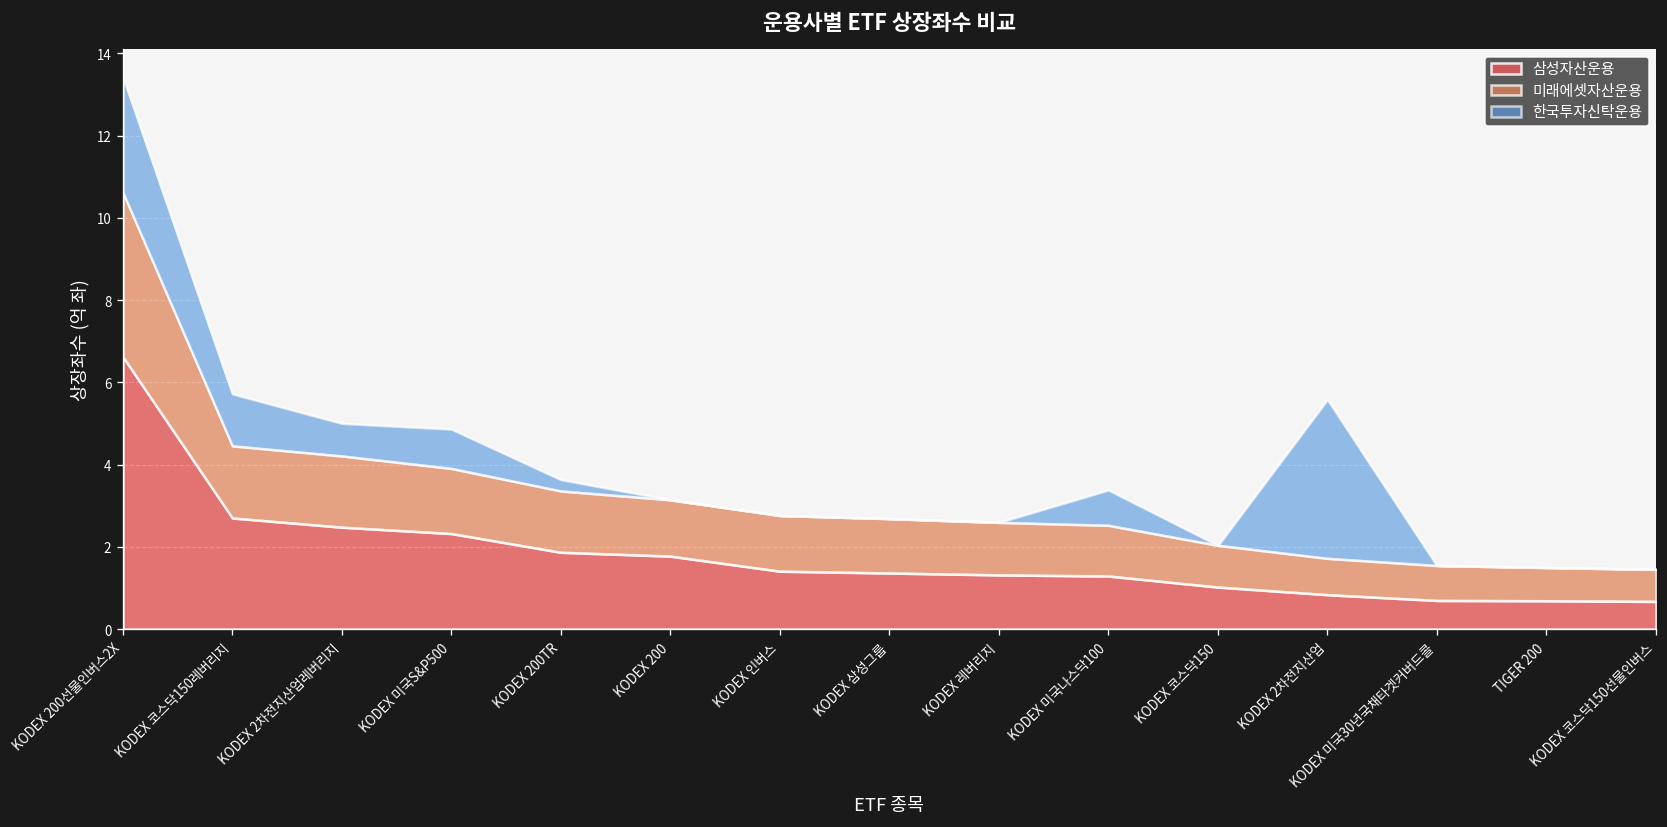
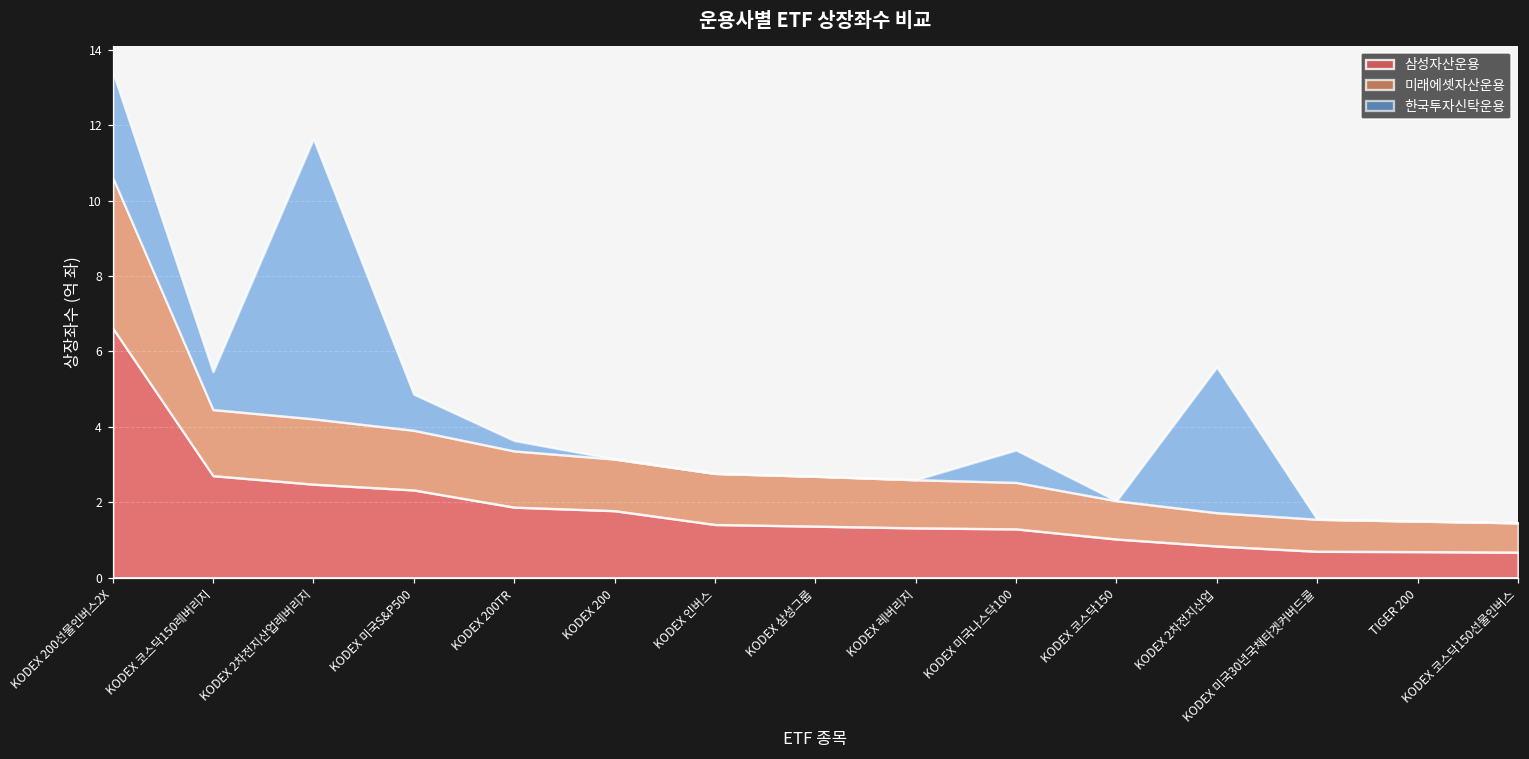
  {
    "한국투자신탁운용": {
      "KODEX 200선물인버스2X": 2.8,
-     "KODEX 코스닥150레버리지": 1.3,
-     "KODEX 2차전지산업레버리지": 0.8,
+     "KODEX 코스닥150레버리지": 1.0,
+     "KODEX 2차전지산업레버리지": 7.4,
      "KODEX 미국S&P500": 1.0,
      "KODEX 200TR": 0.3,
      "KODEX 미국나스닥100": 0.9,
      "KODEX 2차전지산업": 3.9
    }
  }
